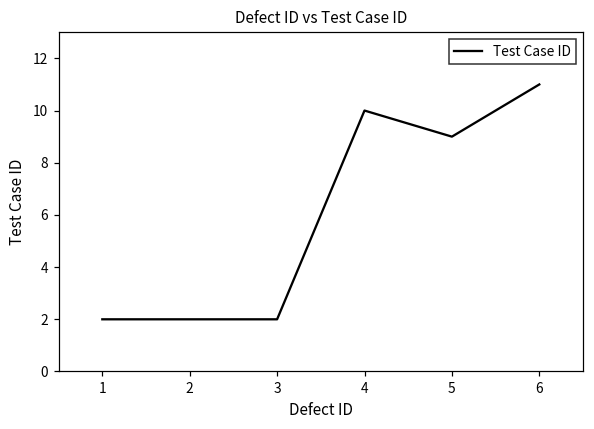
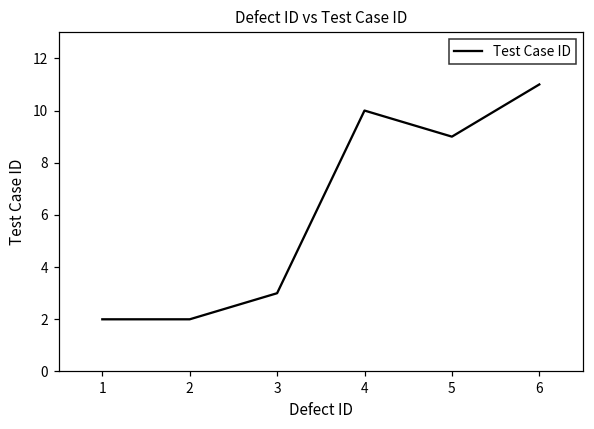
  {
    "1": 2,
    "2": 2,
-   "3": 2,
+   "3": 3,
    "4": 10,
    "5": 9,
    "6": 11
  }
